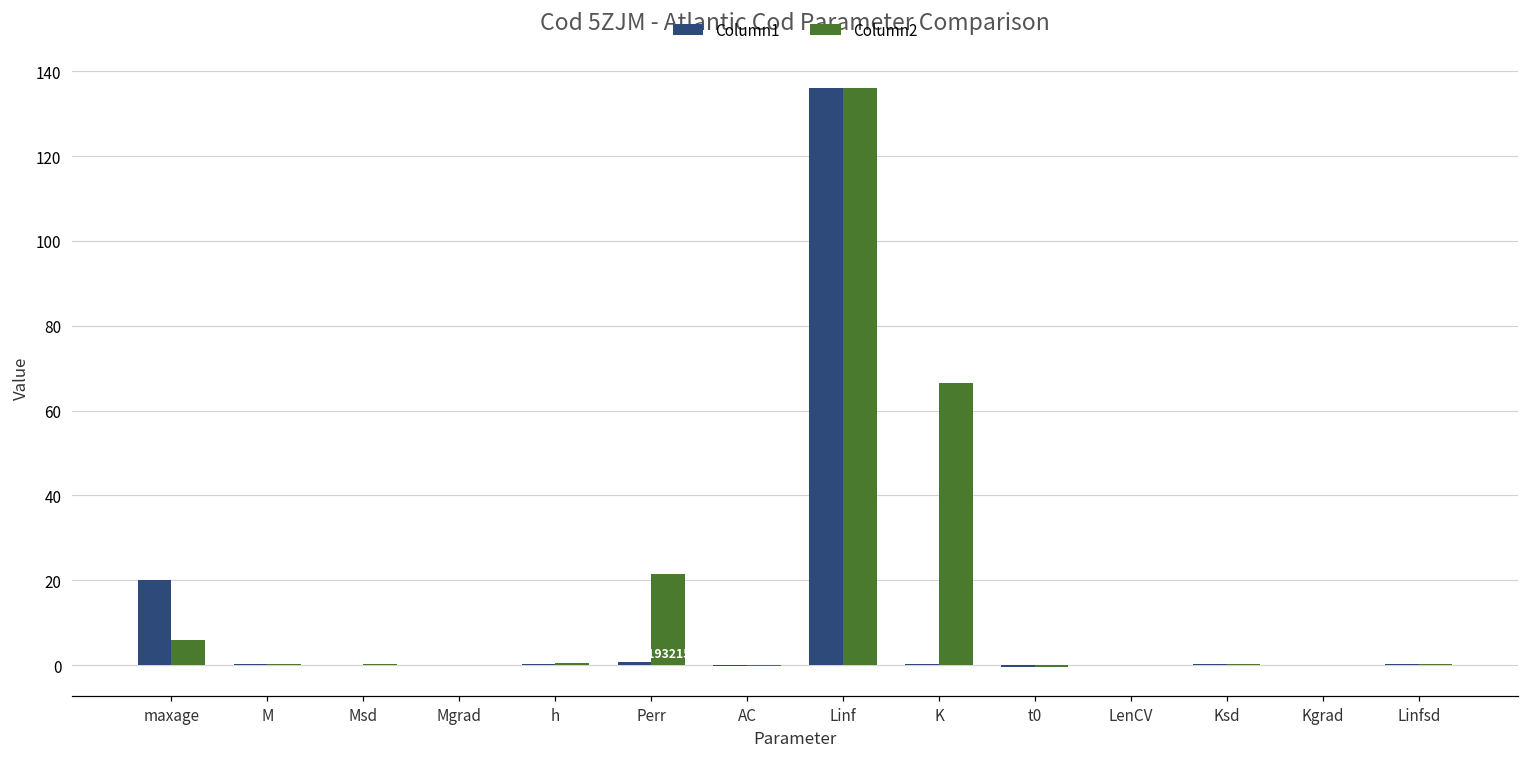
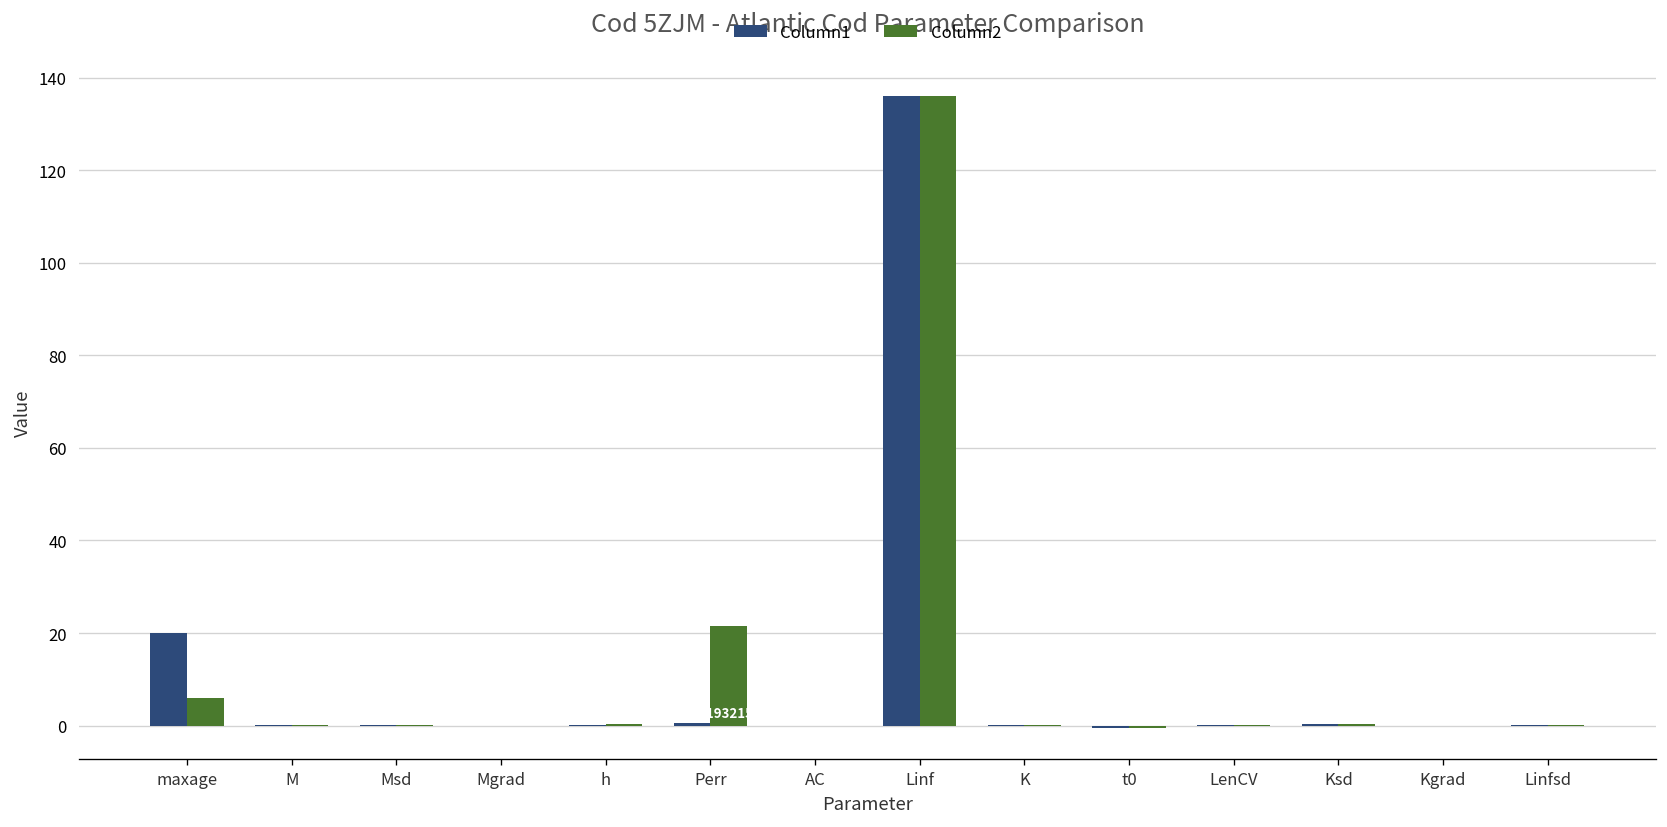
  {
    "Column1": {
      "maxage": 20,
      "Mgrad": 0,
      "Linf": 136,
      "Kgrad": 0
    },
    "Column2": {
      "maxage": 6,
      "Mgrad": 0,
      "Perr": 21,
      "Linf": 136,
-     "K": 67,
+     "K": 0,
      "Kgrad": 0
    }
  }
